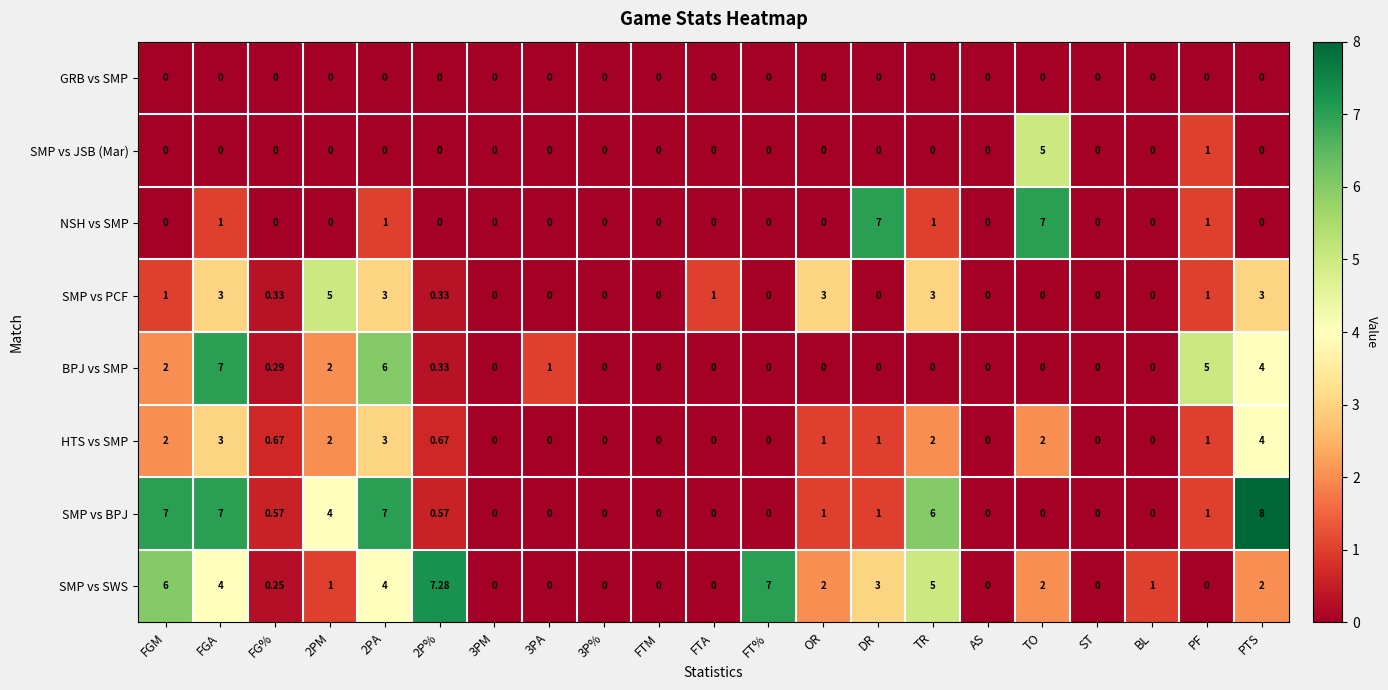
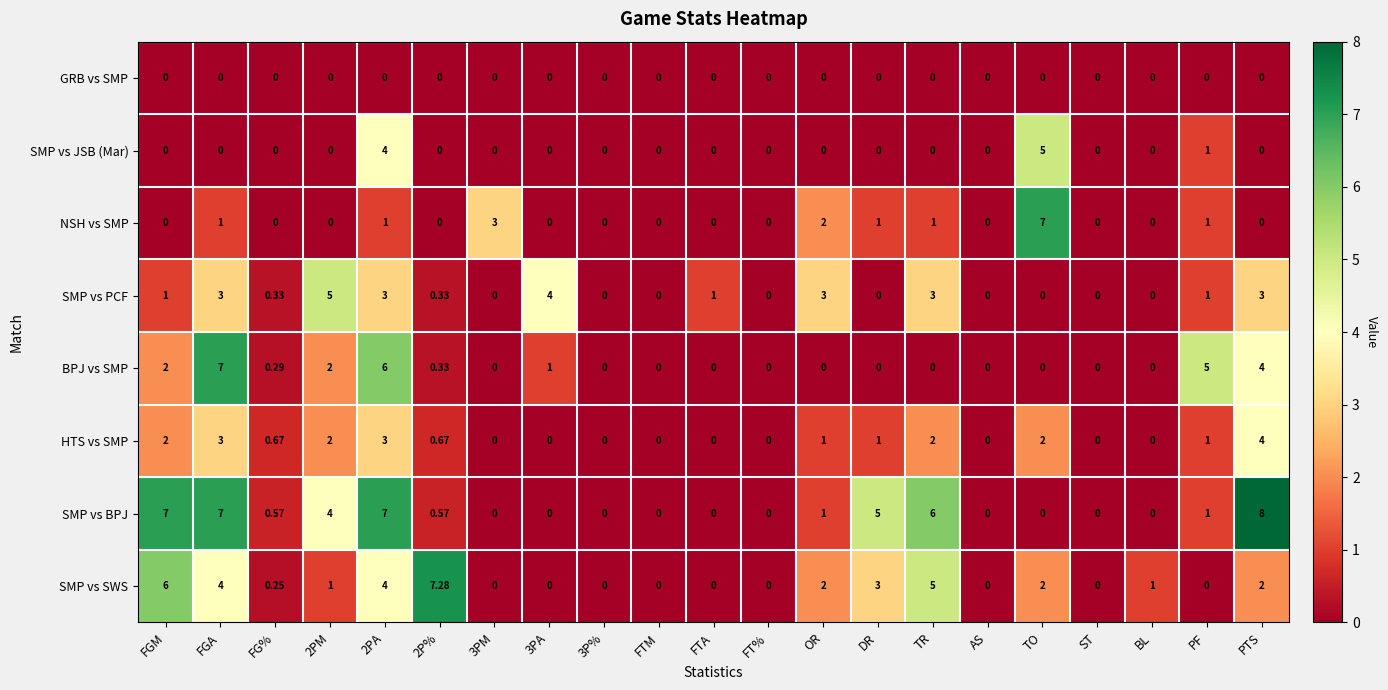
  {
    "GRB vs SMP": {
      "FGM": 0,
      "FGA": 0,
      "FG%": 0,
      "2PM": 0,
      "2PA": 0,
      "2P%": 0,
      "3PM": 0,
      "3PA": 0,
      "3P%": 0,
      "FTM": 0,
      "FTA": 0,
      "FT%": 0,
      "OR": 0,
      "DR": 0,
      "TR": 0,
      "AS": 0,
      "TO": 0,
      "ST": 0,
      "BL": 0,
      "PF": 0,
      "PTS": 0
    },
    "SMP vs JSB (Mar)": {
      "FGM": 0,
      "FGA": 0,
      "FG%": 0,
      "2PM": 0,
-     "2PA": 0,
+     "2PA": 4,
      "2P%": 0,
      "3PM": 0,
      "3PA": 0,
      "3P%": 0,
      "FTM": 0,
      "FTA": 0,
      "FT%": 0,
      "OR": 0,
      "DR": 0,
      "TR": 0,
      "AS": 0,
      "TO": 5,
      "ST": 0,
      "BL": 0,
      "PF": 1,
      "PTS": 0
    },
    "NSH vs SMP": {
      "FGM": 0,
      "FGA": 1,
      "FG%": 0,
      "2PM": 0,
      "2PA": 1,
      "2P%": 0,
-     "3PM": 0,
+     "3PM": 3,
      "3PA": 0,
      "3P%": 0,
      "FTM": 0,
      "FTA": 0,
      "FT%": 0,
-     "OR": 0,
-     "DR": 7,
+     "OR": 2,
+     "DR": 1,
      "TR": 1,
      "AS": 0,
      "TO": 7,
      "ST": 0,
      "BL": 0,
      "PF": 1,
      "PTS": 0
    },
    "SMP vs PCF": {
      "FGM": 1,
      "FGA": 3,
      "FG%": 0.33,
      "2PM": 5,
      "2PA": 3,
      "2P%": 0.33,
      "3PM": 0,
-     "3PA": 0,
+     "3PA": 4,
      "3P%": 0,
      "FTM": 0,
      "FTA": 1,
      "FT%": 0,
      "OR": 3,
      "DR": 0,
      "TR": 3,
      "AS": 0,
      "TO": 0,
      "ST": 0,
      "BL": 0,
      "PF": 1,
      "PTS": 3
    },
    "BPJ vs SMP": {
      "FGM": 2,
      "FGA": 7,
      "FG%": 0.29,
      "2PM": 2,
      "2PA": 6,
      "2P%": 0.33,
      "3PM": 0,
      "3PA": 1,
      "3P%": 0,
      "FTM": 0,
      "FTA": 0,
      "FT%": 0,
      "OR": 0,
      "DR": 0,
      "TR": 0,
      "AS": 0,
      "TO": 0,
      "ST": 0,
      "BL": 0,
      "PF": 5,
      "PTS": 4
    },
    "HTS vs SMP": {
      "FGM": 2,
      "FGA": 3,
      "FG%": 0.67,
      "2PM": 2,
      "2PA": 3,
      "2P%": 0.67,
      "3PM": 0,
      "3PA": 0,
      "3P%": 0,
      "FTM": 0,
      "FTA": 0,
      "FT%": 0,
      "OR": 1,
      "DR": 1,
      "TR": 2,
      "AS": 0,
      "TO": 2,
      "ST": 0,
      "BL": 0,
      "PF": 1,
      "PTS": 4
    },
    "SMP vs BPJ": {
      "FGM": 7,
      "FGA": 7,
      "FG%": 0.57,
      "2PM": 4,
      "2PA": 7,
      "2P%": 0.57,
      "3PM": 0,
      "3PA": 0,
      "3P%": 0,
      "FTM": 0,
      "FTA": 0,
      "FT%": 0,
      "OR": 1,
-     "DR": 1,
+     "DR": 5,
      "TR": 6,
      "AS": 0,
      "TO": 0,
      "ST": 0,
      "BL": 0,
      "PF": 1,
      "PTS": 8
    },
    "SMP vs SWS": {
      "FGM": 6,
      "FGA": 4,
      "FG%": 0.25,
      "2PM": 1,
      "2PA": 4,
      "2P%": 7.28,
      "3PM": 0,
      "3PA": 0,
      "3P%": 0,
      "FTM": 0,
      "FTA": 0,
-     "FT%": 7,
+     "FT%": 0,
      "OR": 2,
      "DR": 3,
      "TR": 5,
      "AS": 0,
      "TO": 2,
      "ST": 0,
      "BL": 1,
      "PF": 0,
      "PTS": 2
    }
  }
